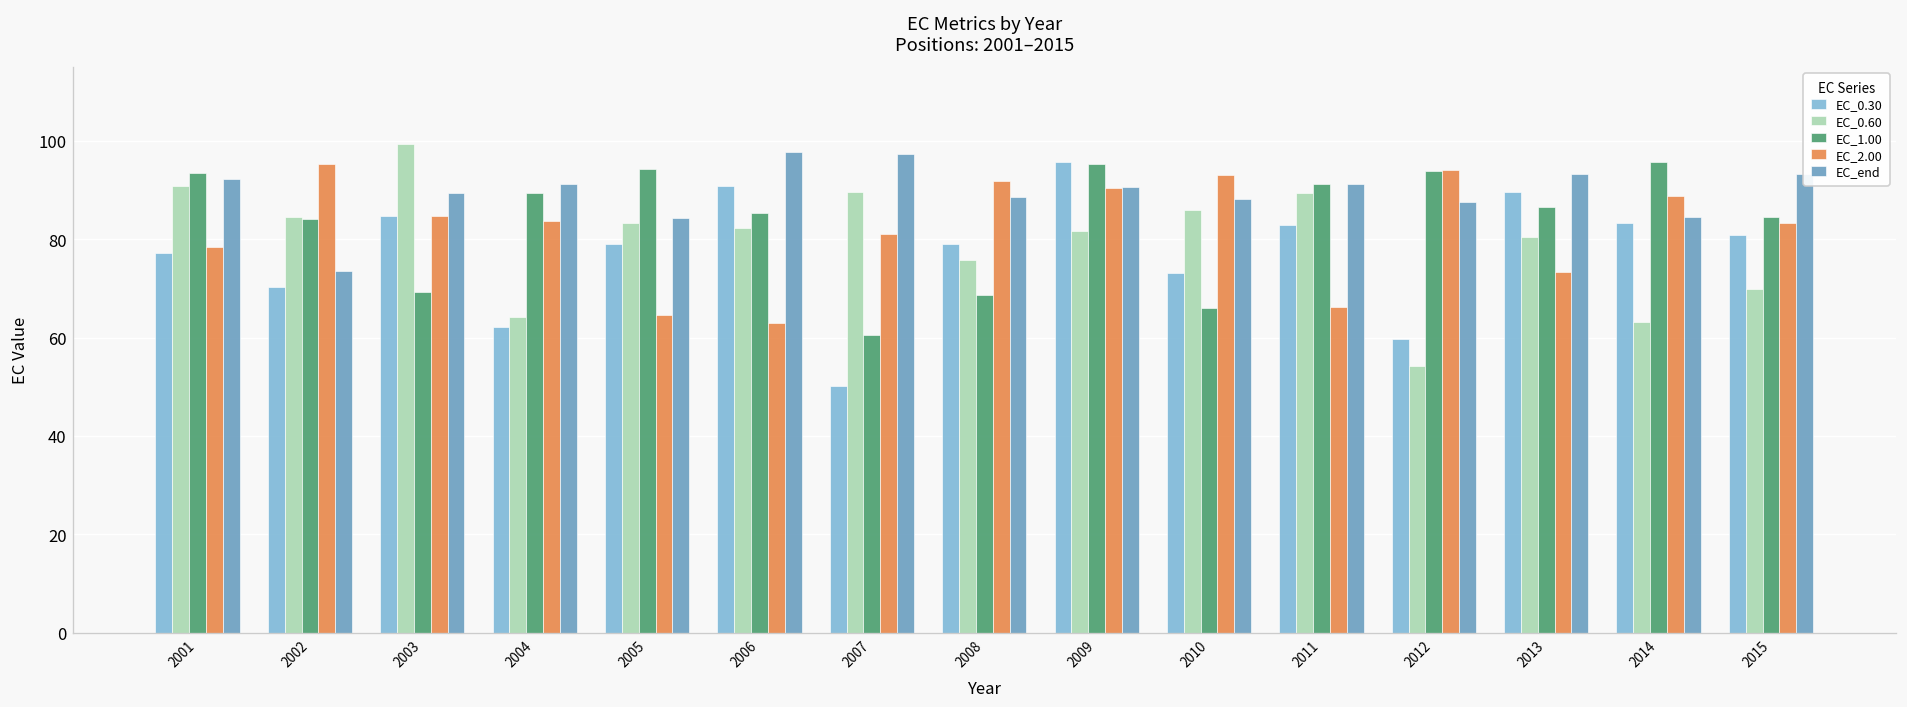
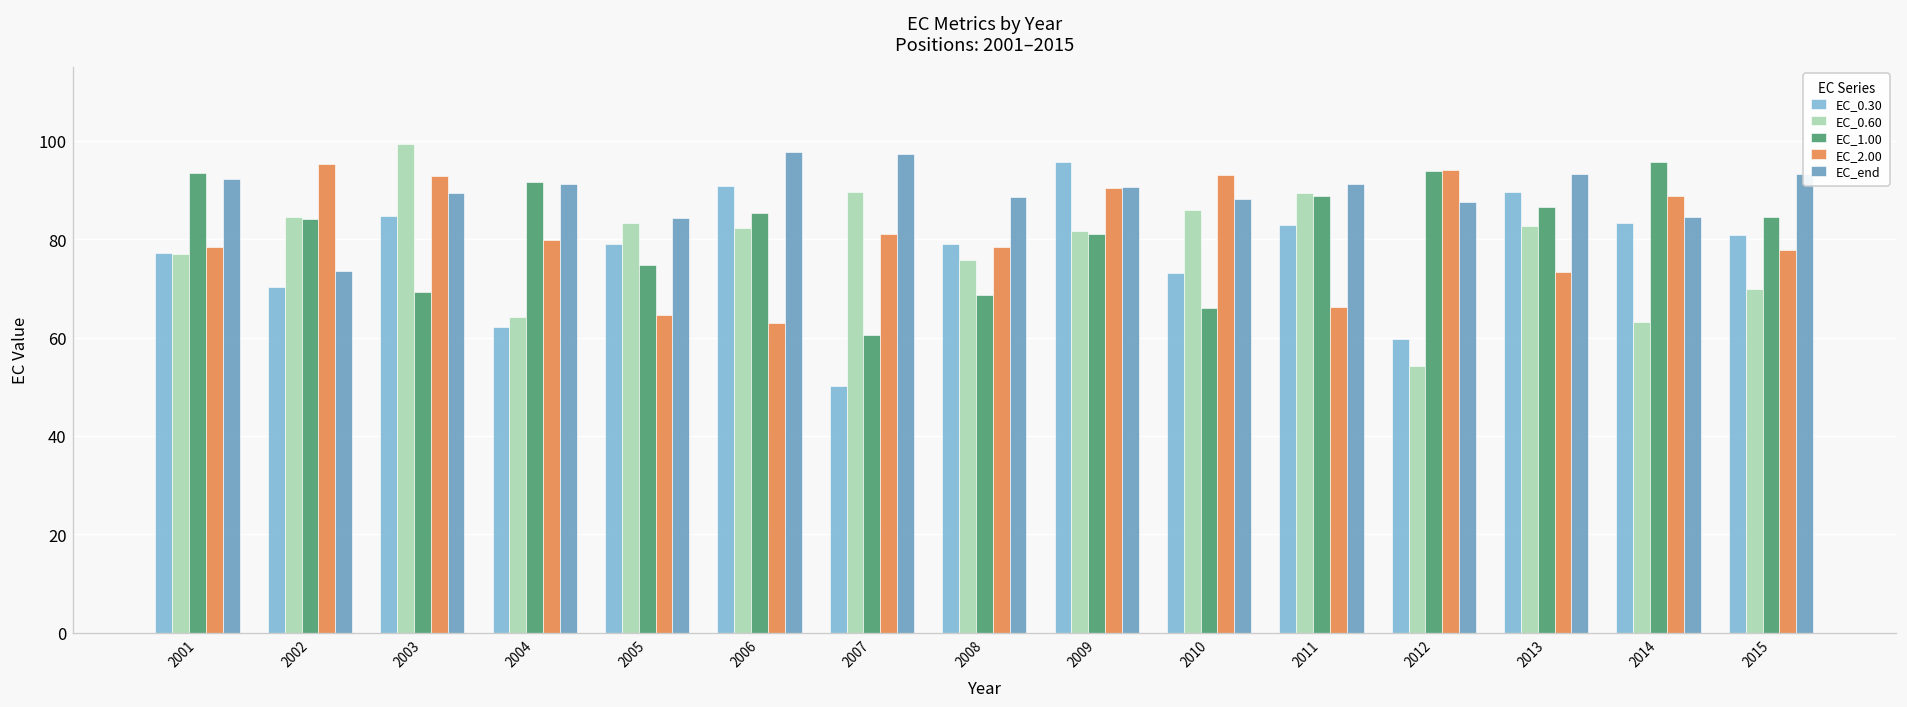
  {
    "EC_0.60": {
-     "2001": 91,
+     "2001": 77,
      "2002": 85,
      "2003": 99,
      "2004": 64,
      "2005": 83,
      "2006": 82,
      "2007": 90,
      "2008": 76,
      "2009": 82,
      "2010": 86,
      "2011": 89,
      "2012": 54,
-     "2013": 80,
+     "2013": 83,
      "2014": 63,
      "2015": 70
    },
    "EC_1.00": {
      "2001": 93,
      "2002": 84,
      "2003": 69,
-     "2004": 89,
-     "2005": 94,
+     "2004": 92,
+     "2005": 75,
      "2006": 85,
      "2007": 60,
      "2008": 69,
-     "2009": 95,
+     "2009": 81,
      "2010": 66,
-     "2011": 91,
+     "2011": 89,
      "2012": 94,
      "2013": 87,
      "2014": 96,
      "2015": 85
    },
    "EC_2.00": {
      "2001": 78,
      "2002": 95,
-     "2003": 85,
-     "2004": 84,
+     "2003": 93,
+     "2004": 80,
      "2005": 65,
      "2006": 63,
      "2007": 81,
-     "2008": 92,
+     "2008": 78,
      "2009": 90,
      "2010": 93,
      "2011": 66,
      "2012": 94,
      "2013": 73,
      "2014": 89,
-     "2015": 83
+     "2015": 78
    }
  }
